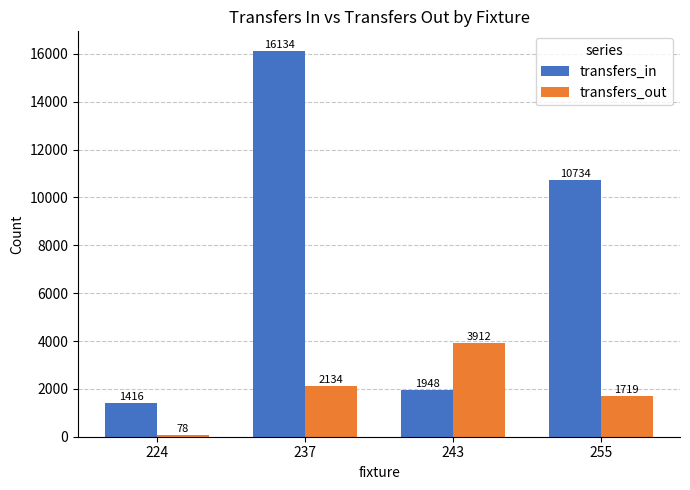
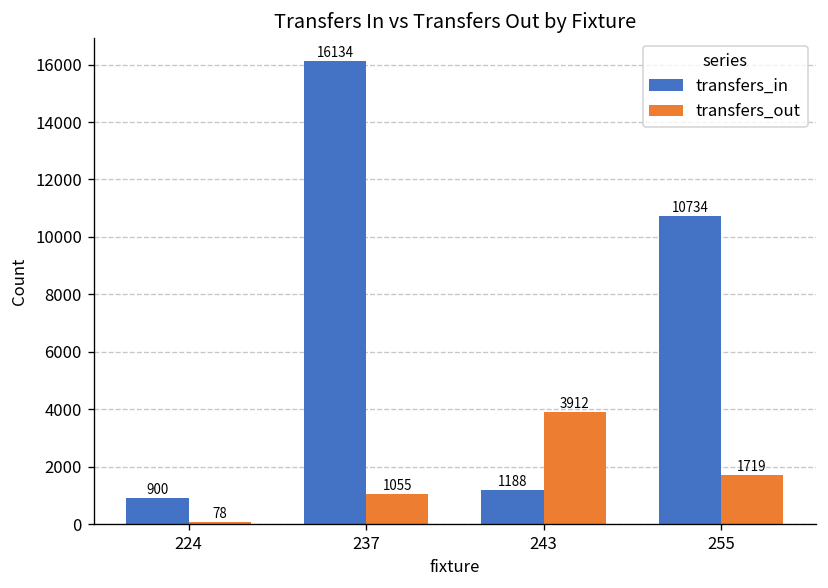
  {
    "transfers_in": {
-     "224": 1416,
+     "224": 900,
      "237": 16134,
-     "243": 1948,
+     "243": 1188,
      "255": 10734
    },
    "transfers_out": {
      "224": 78,
-     "237": 2134,
+     "237": 1055,
      "243": 3912,
      "255": 1719
    }
  }
